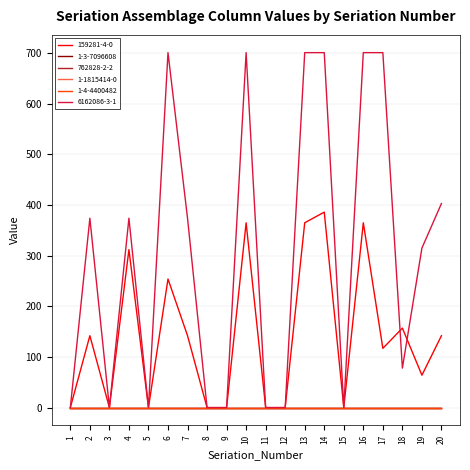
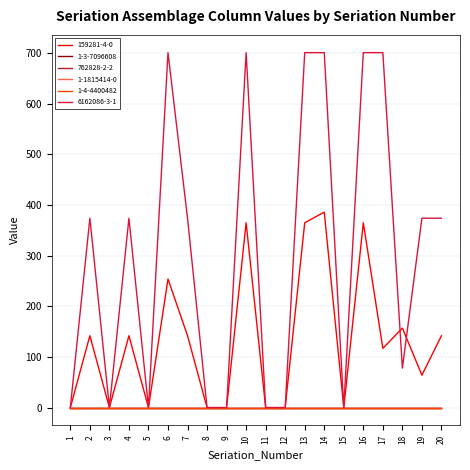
  {
    "159281-4-0": {
      "2": 140,
-     "4": 310,
+     "4": 140,
      "6": 250,
      "7": 140,
      "10": 370,
      "13": 370,
      "14": 390,
      "16": 370,
      "17": 120,
      "18": 160,
      "19": 60,
      "20": 140
    },
    "1-4-4400482": {
      "2": 0,
      "4": 0,
      "6": 0,
      "7": 0,
      "10": 0,
      "13": 0,
      "14": 0,
      "16": 0,
      "17": 0,
      "18": 0,
      "19": 0,
      "20": 0
    },
    "6162086-3-1": {
      "2": 370,
      "4": 370,
      "6": 700,
      "7": 370,
      "10": 700,
      "13": 700,
      "14": 700,
      "16": 700,
      "17": 700,
      "18": 80,
-     "19": 320,
-     "20": 400
+     "19": 370,
+     "20": 370
    }
  }
